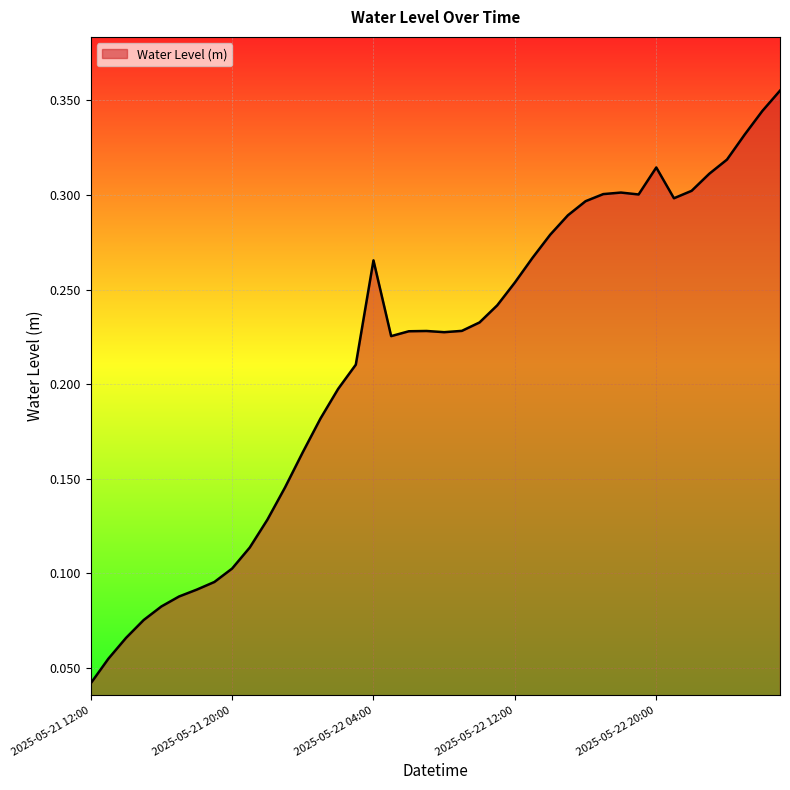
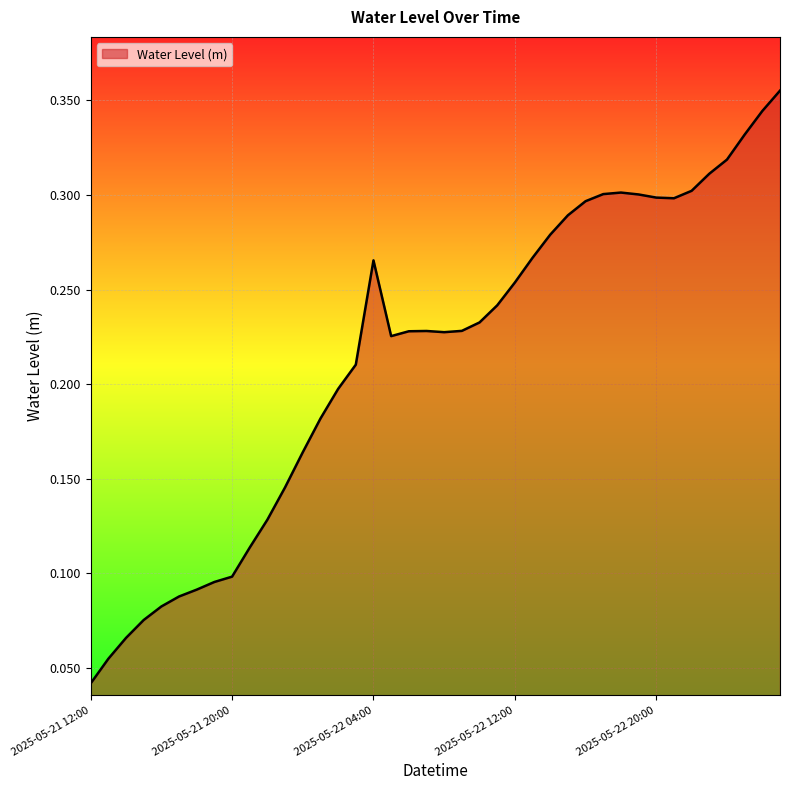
  {
    "2025-05-21 12:00": 0.042,
-   "2025-05-21 20:00": 0.103,
+   "2025-05-21 20:00": 0.098,
    "2025-05-22 04:00": 0.265,
    "2025-05-22 12:00": 0.254,
-   "2025-05-22 20:00": 0.314
+   "2025-05-22 20:00": 0.299
  }
